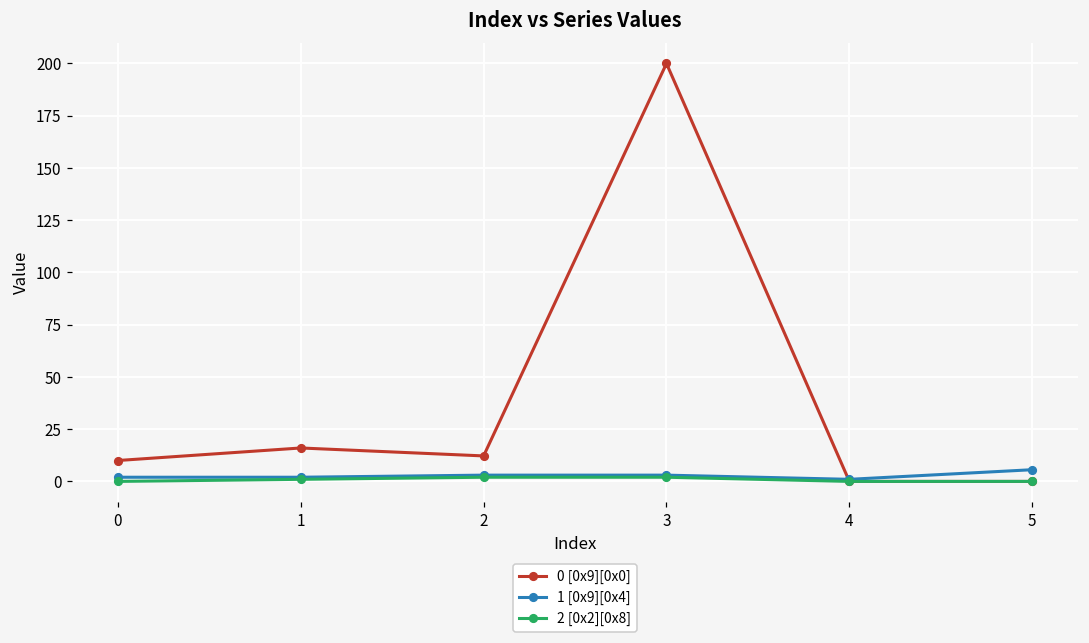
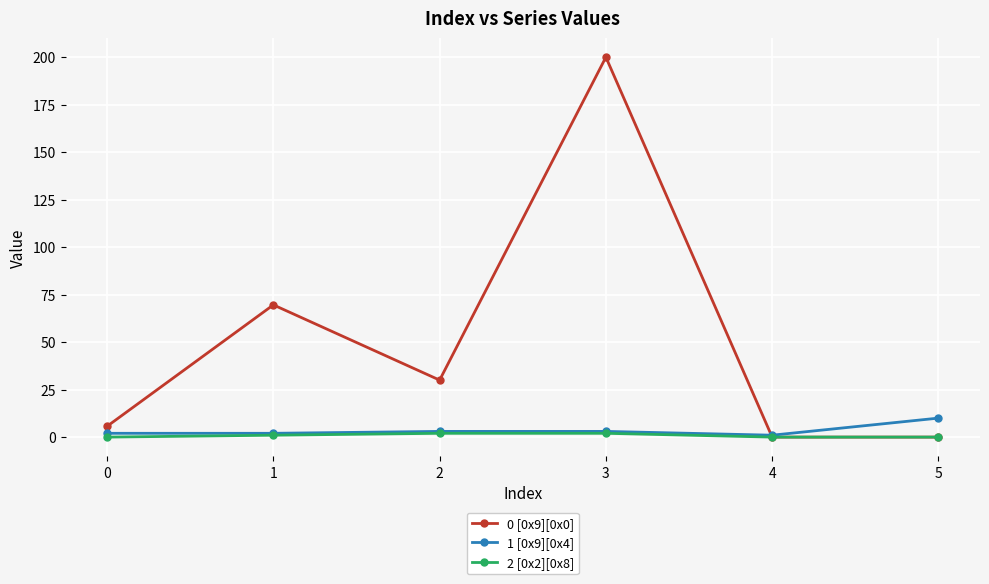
  {
    "0 [0x9][0x0]": {
-     "0": 10,
-     "1": 16,
-     "2": 12,
+     "0": 6,
+     "1": 70,
+     "2": 30,
      "3": 200
    },
    "1 [0x9][0x4]": {
      "0": 2,
-     "5": 6
+     "5": 10
    },
    "2 [0x2][0x8]": {
      "0": 0
    }
  }
